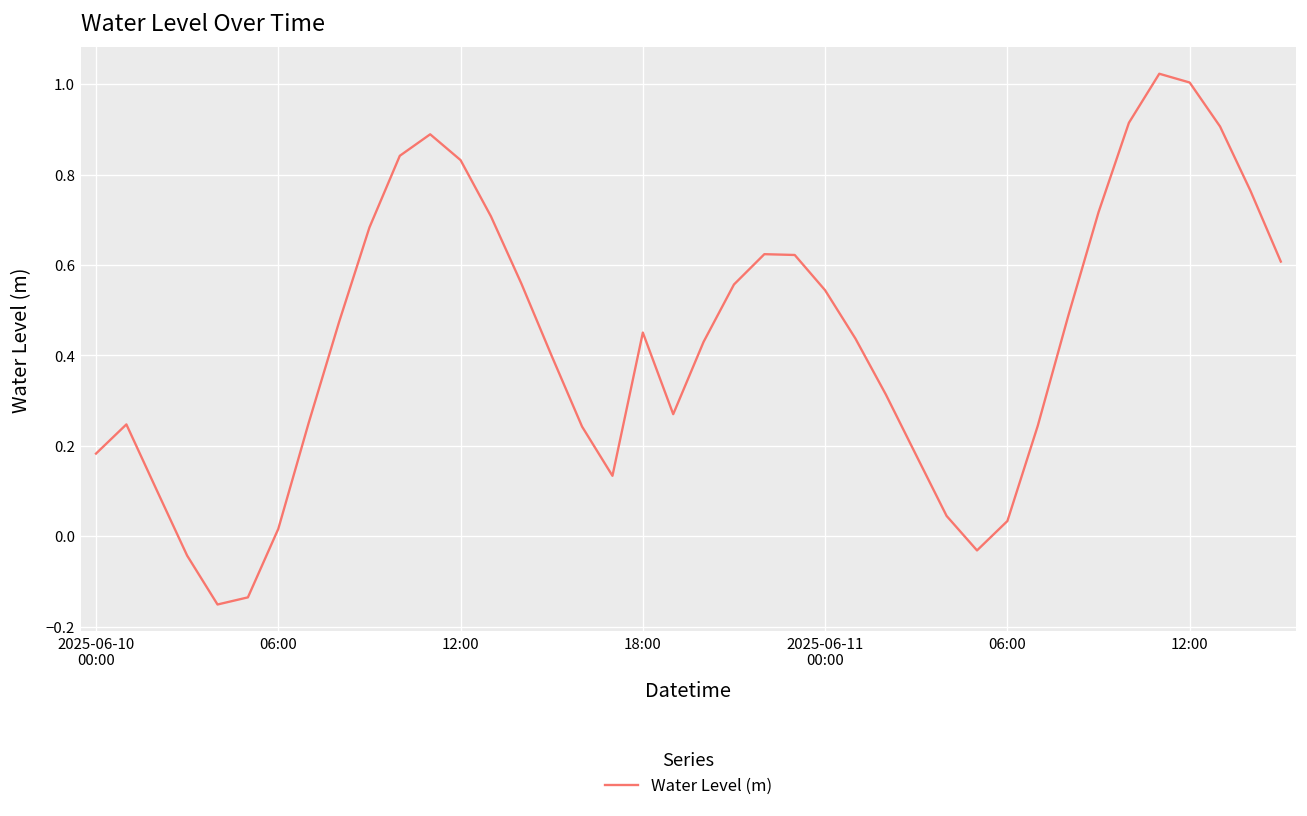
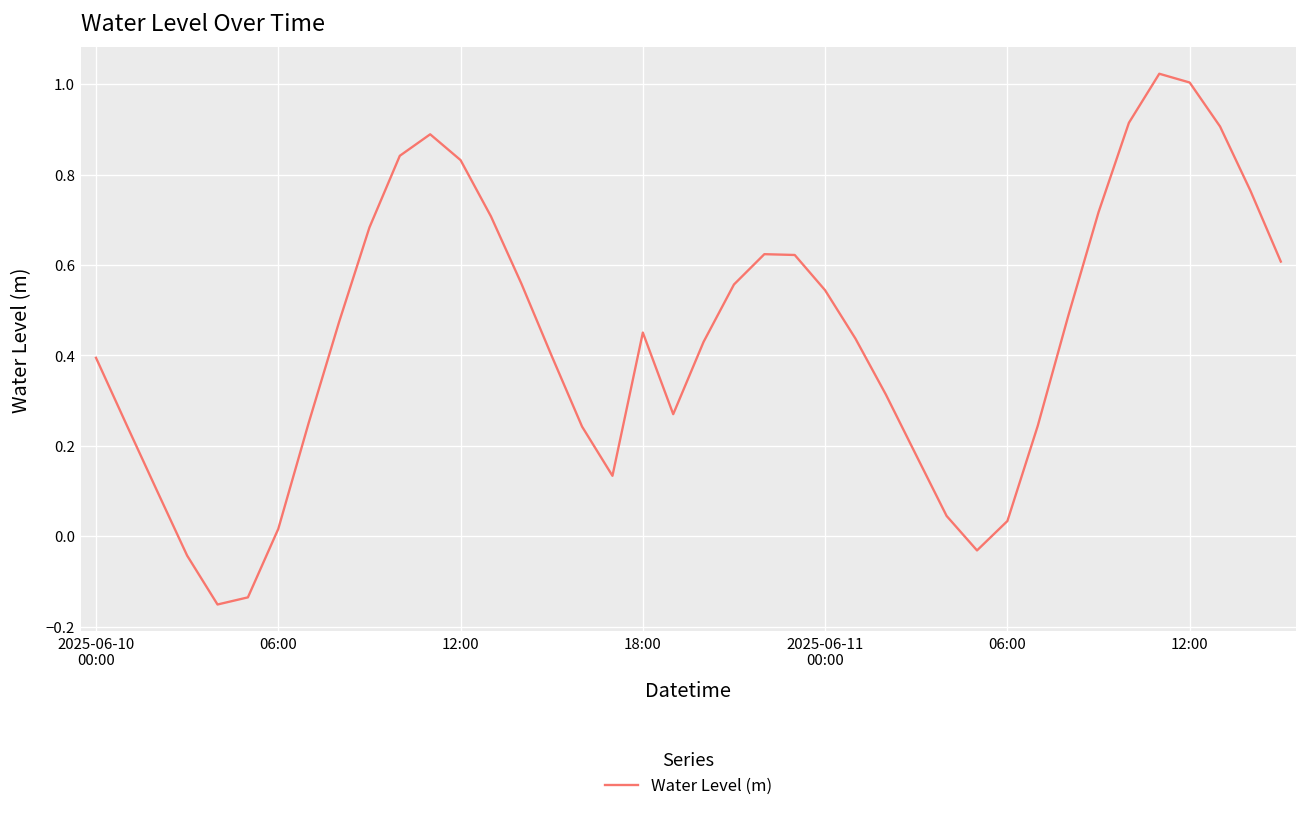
  {
-   "2025-06-10 00:00": 0.18,
+   "2025-06-10 00:00": 0.39,
    "18:00": 0.45,
    "2025-06-11 00:00": 0.54
  }
